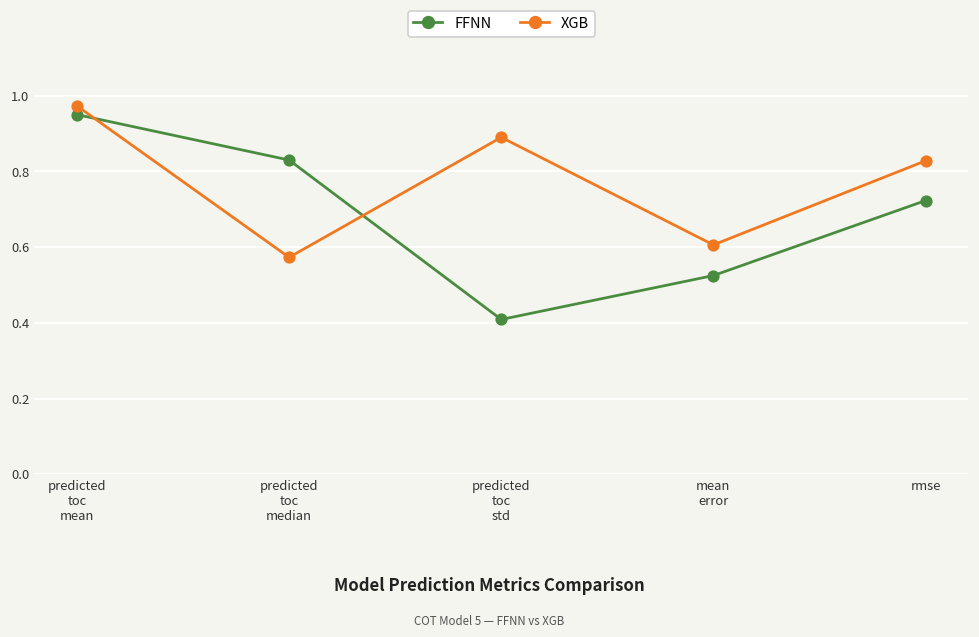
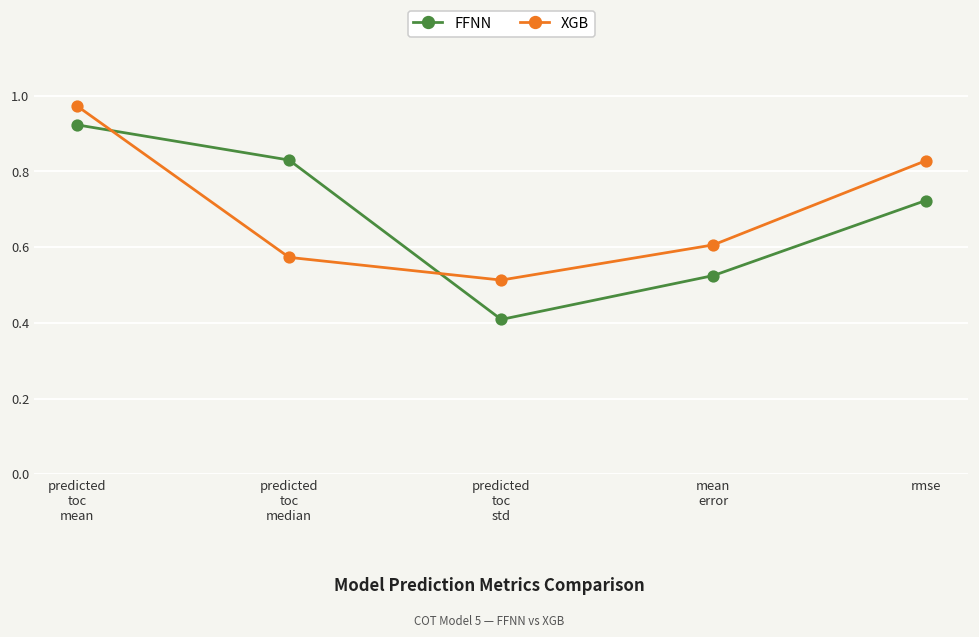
  {
    "FFNN": {
-     "predicted toc mean": 0.95,
+     "predicted toc mean": 0.92,
      "predicted toc median": 0.83,
      "predicted toc std": 0.41,
      "mean error": 0.53,
      "rmse": 0.72
    },
    "XGB": {
      "predicted toc mean": 0.97,
      "predicted toc median": 0.57,
-     "predicted toc std": 0.89,
+     "predicted toc std": 0.51,
      "mean error": 0.61,
      "rmse": 0.83
    }
  }
